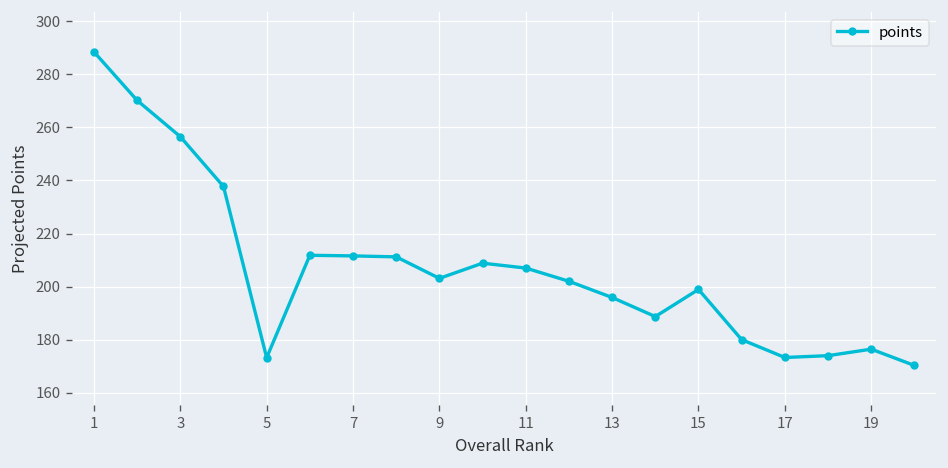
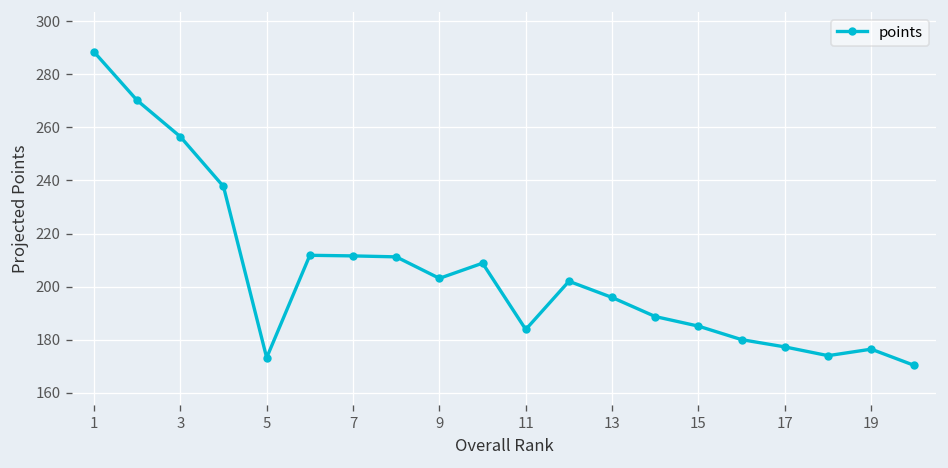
  {
    "1": 288,
    "3": 256,
    "5": 173,
    "7": 212,
    "9": 203,
-   "11": 207,
+   "11": 184,
    "13": 196,
-   "15": 199,
-   "17": 173,
+   "15": 185,
+   "17": 177,
    "19": 176
  }
